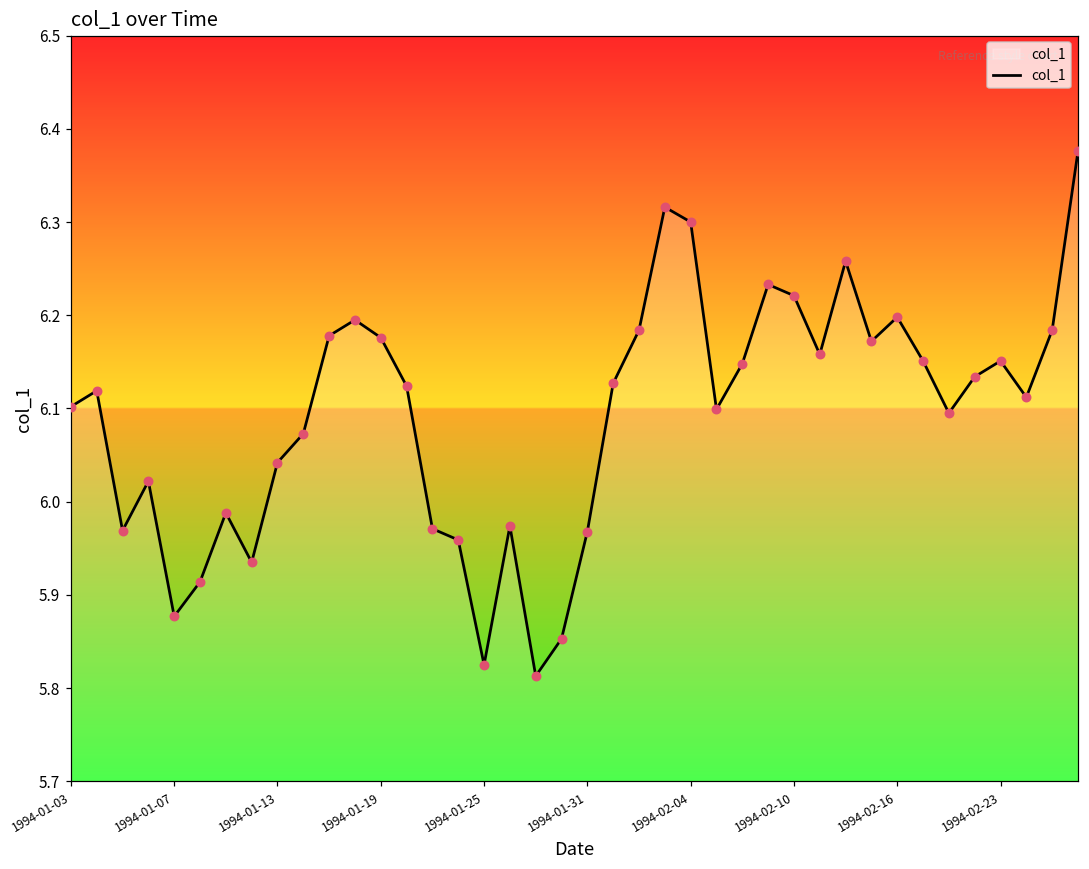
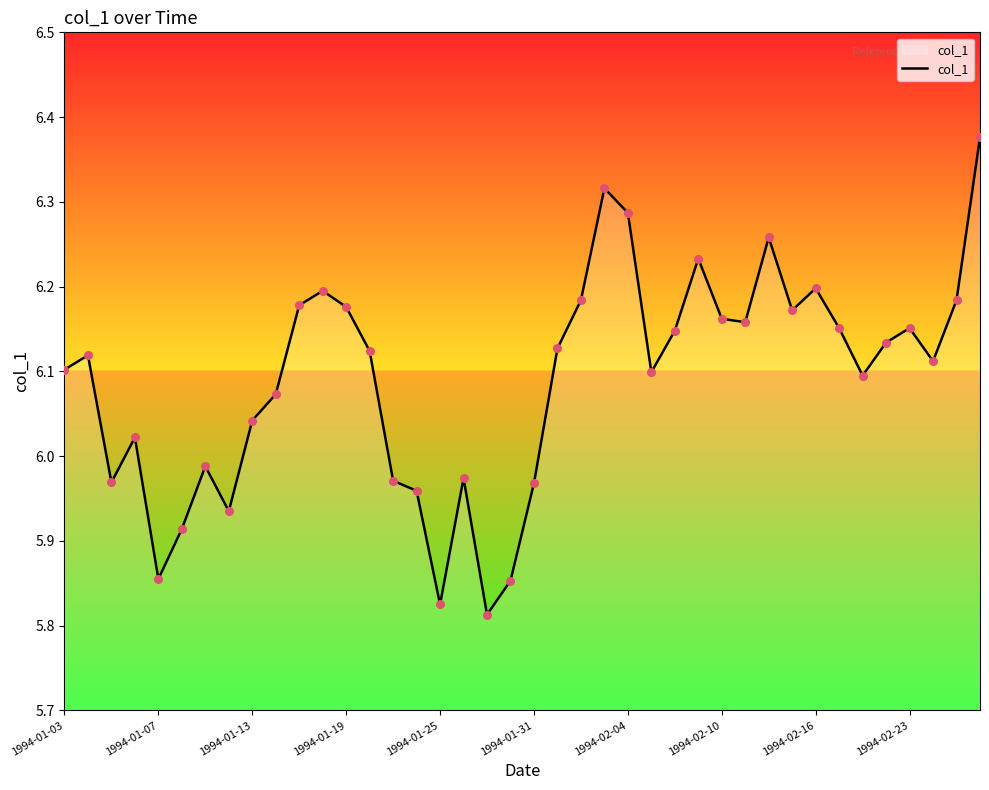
  {
    "1994-01-03": 6.10,
-   "1994-01-07": 5.88,
+   "1994-01-07": 5.86,
    "1994-01-13": 6.04,
    "1994-01-19": 6.18,
    "1994-01-25": 5.83,
    "1994-01-31": 5.97,
-   "1994-02-04": 6.30,
-   "1994-02-10": 6.22,
+   "1994-02-04": 6.29,
+   "1994-02-10": 6.16,
    "1994-02-16": 6.20,
    "1994-02-23": 6.15
  }
